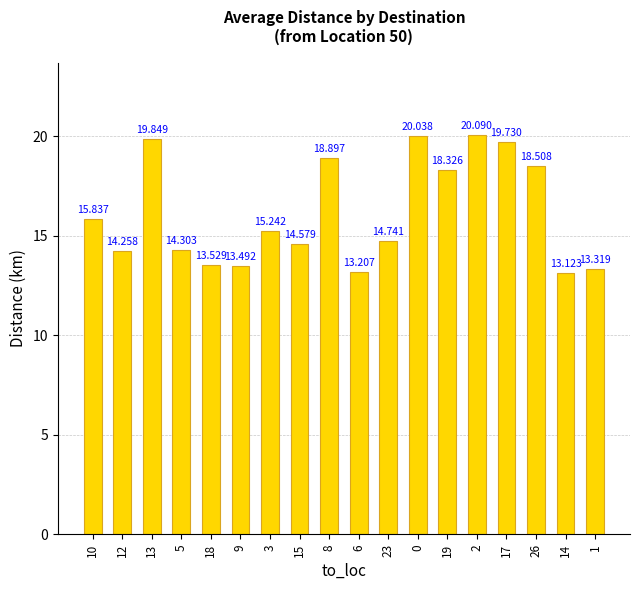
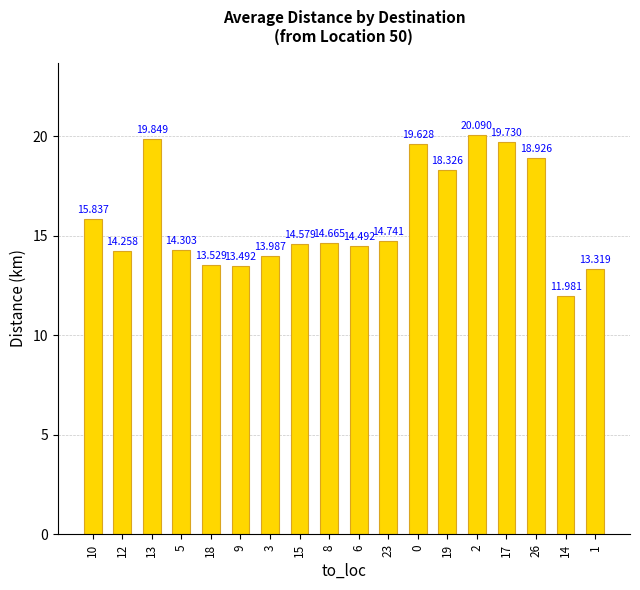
  {
    "10": 15.837,
    "12": 14.258,
    "13": 19.849,
    "5": 14.303,
    "18": 13.529,
    "9": 13.492,
-   "3": 15.242,
+   "3": 13.987,
    "15": 14.579,
-   "8": 18.897,
-   "6": 13.207,
+   "8": 14.665,
+   "6": 14.492,
    "23": 14.741,
-   "0": 20.038,
+   "0": 19.628,
    "19": 18.326,
    "2": 20.090,
    "17": 19.730,
-   "26": 18.508,
-   "14": 13.123,
+   "26": 18.926,
+   "14": 11.981,
    "1": 13.319
  }
